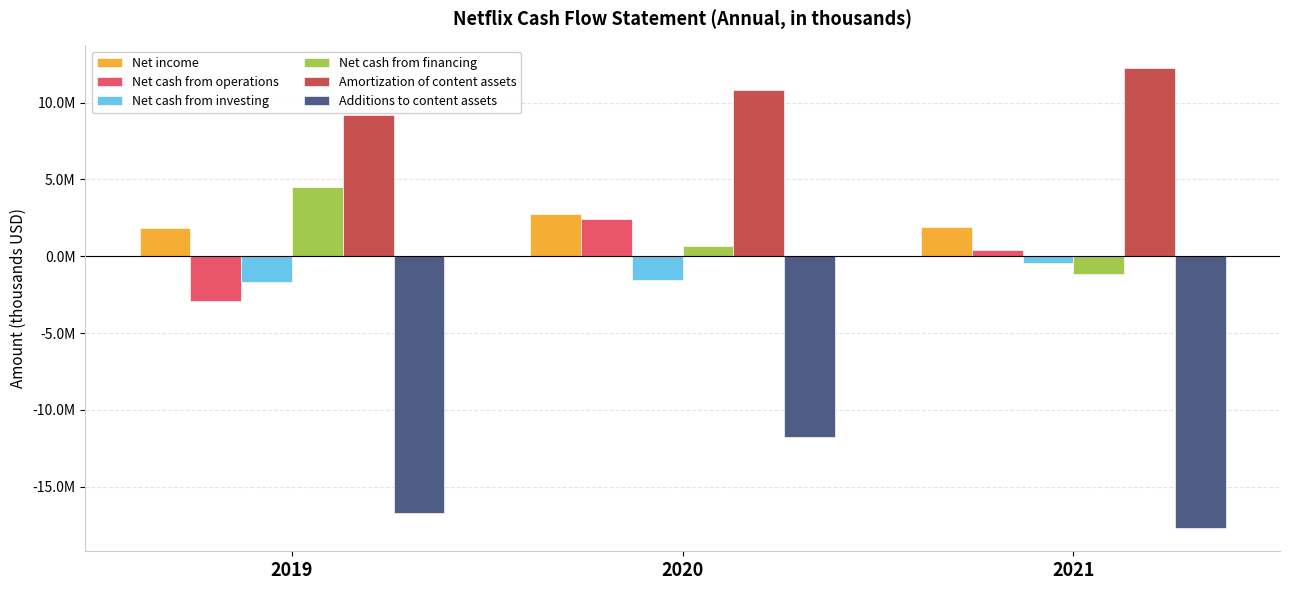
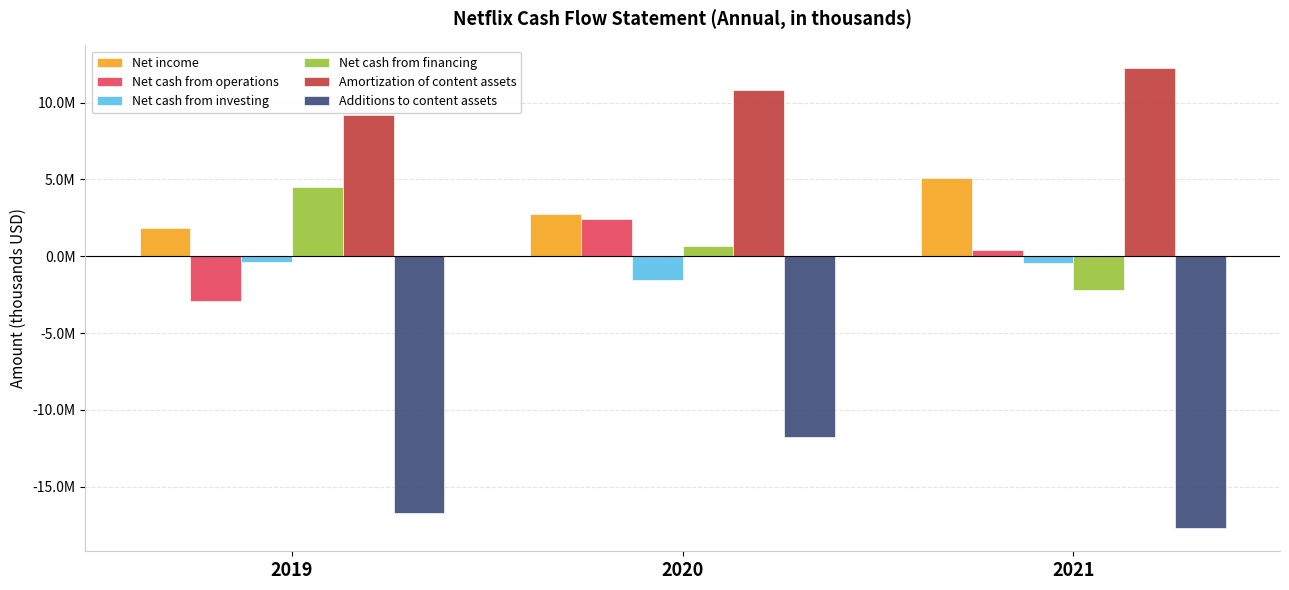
  {
    "Net income": {
      "2019": 1900000,
      "2020": 2800000,
-     "2021": 1900000
+     "2021": 5100000
    },
    "Net cash from investing": {
-     "2019": -1700000,
+     "2019": -400000,
      "2020": -1500000,
      "2021": -400000
    },
    "Net cash from financing": {
      "2019": 4500000,
      "2020": 700000,
-     "2021": -1100000
+     "2021": -2200000
    },
    "Additions to content assets": {
      "2019": -16700000,
      "2020": -11800000,
      "2021": -17700000
    }
  }
